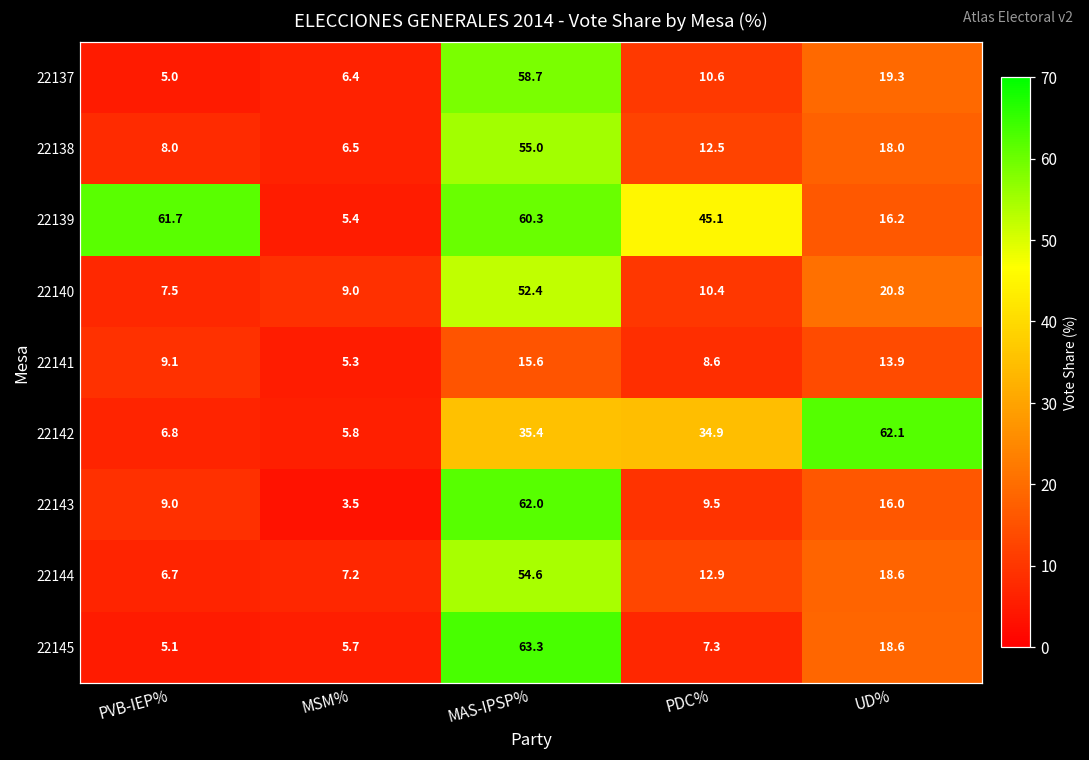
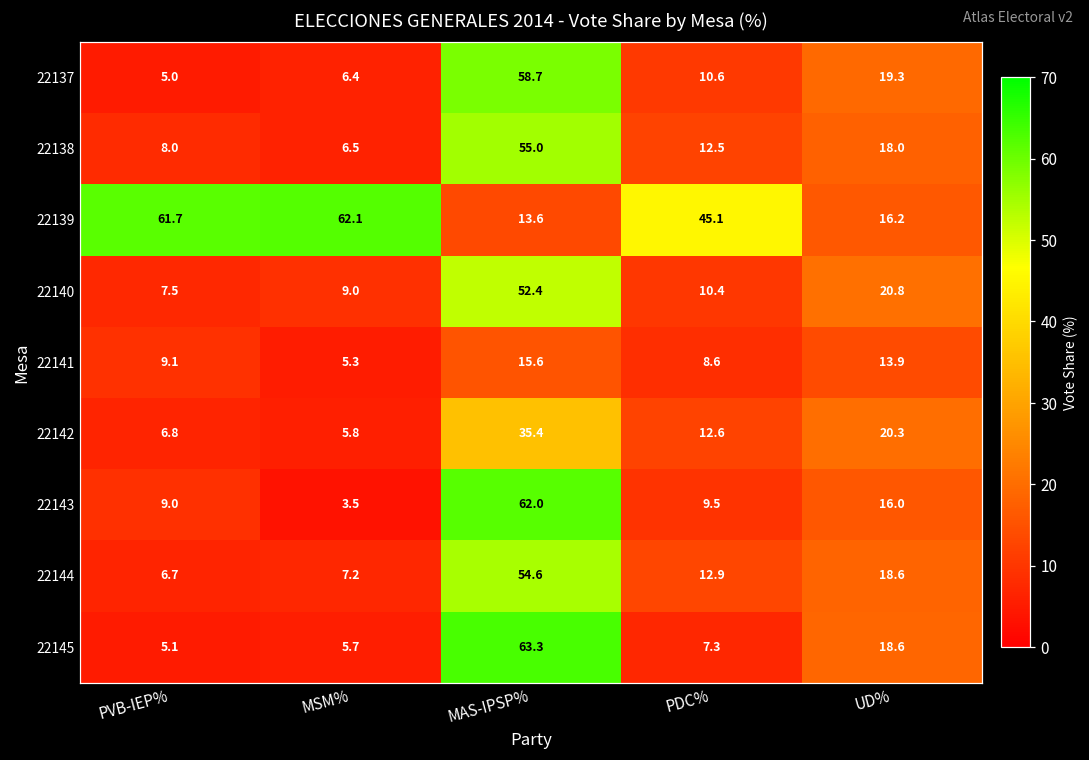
  {
    "22137": {
      "PVB-IEP%": 5.0,
      "MSM%": 6.4,
      "MAS-IPSP%": 58.7,
      "PDC%": 10.6,
      "UD%": 19.3
    },
    "22138": {
      "PVB-IEP%": 8.0,
      "MSM%": 6.5,
      "MAS-IPSP%": 55.0,
      "PDC%": 12.5,
      "UD%": 18.0
    },
    "22139": {
      "PVB-IEP%": 61.7,
-     "MSM%": 5.4,
-     "MAS-IPSP%": 60.3,
+     "MSM%": 62.1,
+     "MAS-IPSP%": 13.6,
      "PDC%": 45.1,
      "UD%": 16.2
    },
    "22140": {
      "PVB-IEP%": 7.5,
      "MSM%": 9.0,
      "MAS-IPSP%": 52.4,
      "PDC%": 10.4,
      "UD%": 20.8
    },
    "22141": {
      "PVB-IEP%": 9.1,
      "MSM%": 5.3,
      "MAS-IPSP%": 15.6,
      "PDC%": 8.6,
      "UD%": 13.9
    },
    "22142": {
      "PVB-IEP%": 6.8,
      "MSM%": 5.8,
      "MAS-IPSP%": 35.4,
-     "PDC%": 34.9,
-     "UD%": 62.1
+     "PDC%": 12.6,
+     "UD%": 20.3
    },
    "22143": {
      "PVB-IEP%": 9.0,
      "MSM%": 3.5,
      "MAS-IPSP%": 62.0,
      "PDC%": 9.5,
      "UD%": 16.0
    },
    "22144": {
      "PVB-IEP%": 6.7,
      "MSM%": 7.2,
      "MAS-IPSP%": 54.6,
      "PDC%": 12.9,
      "UD%": 18.6
    },
    "22145": {
      "PVB-IEP%": 5.1,
      "MSM%": 5.7,
      "MAS-IPSP%": 63.3,
      "PDC%": 7.3,
      "UD%": 18.6
    }
  }
